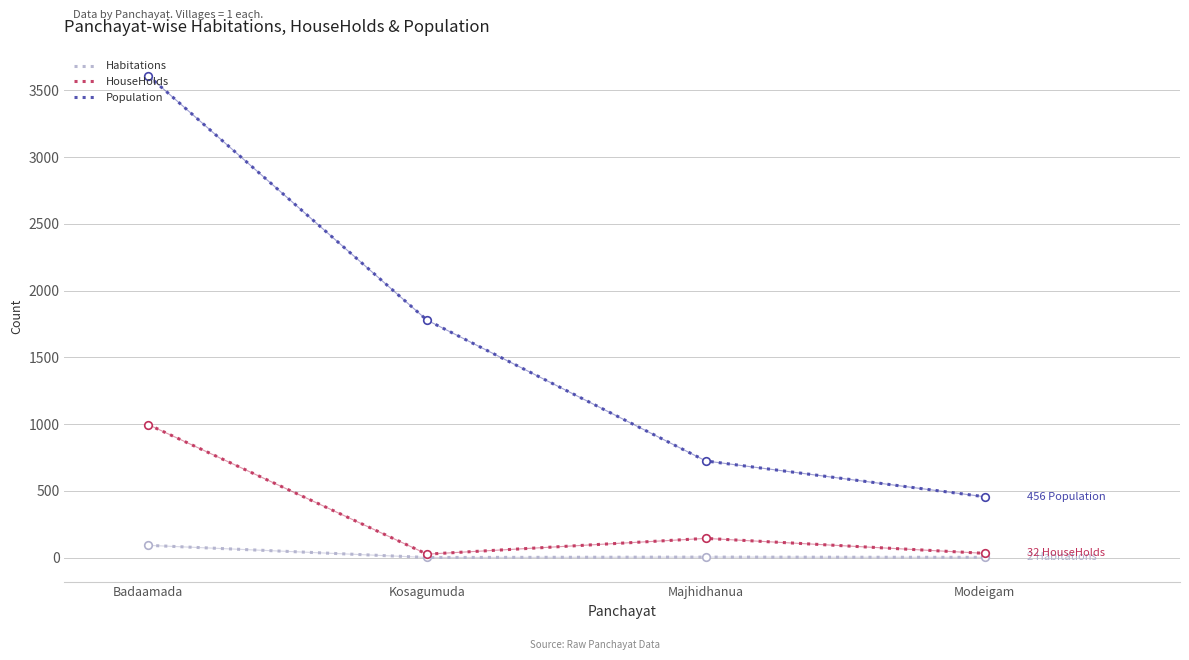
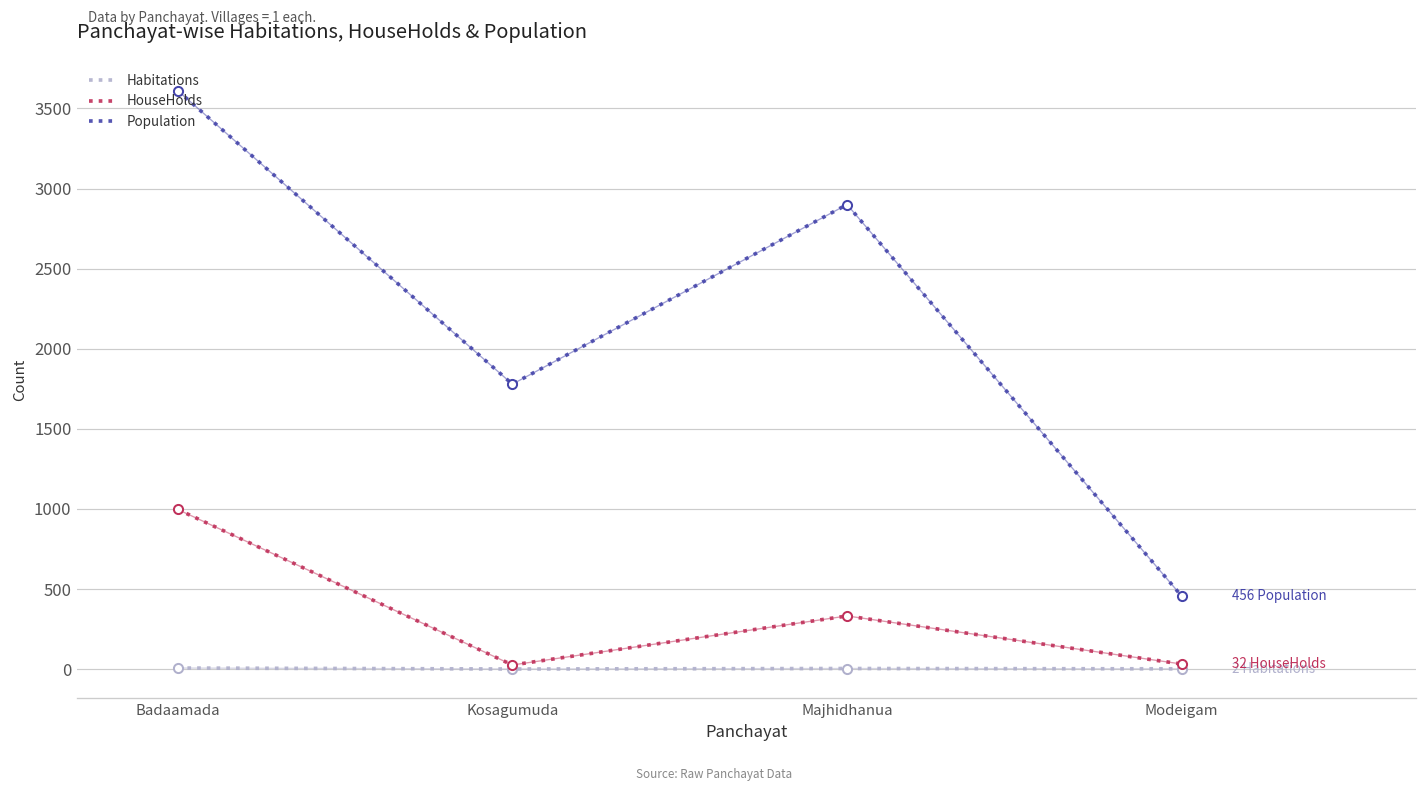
  {
    "Habitations": {
-     "Badaamada": 90,
+     "Badaamada": 10,
      "Kosagumuda": 0,
      "Majhidhanua": 0,
      "Modeigam": 0
    },
    "HouseHolds": {
      "Badaamada": 1000,
      "Kosagumuda": 30,
-     "Majhidhanua": 140,
+     "Majhidhanua": 330,
      "Modeigam": 30
    },
    "Population": {
      "Badaamada": 3610,
      "Kosagumuda": 1780,
-     "Majhidhanua": 720,
+     "Majhidhanua": 2900,
      "Modeigam": 460
    }
  }
